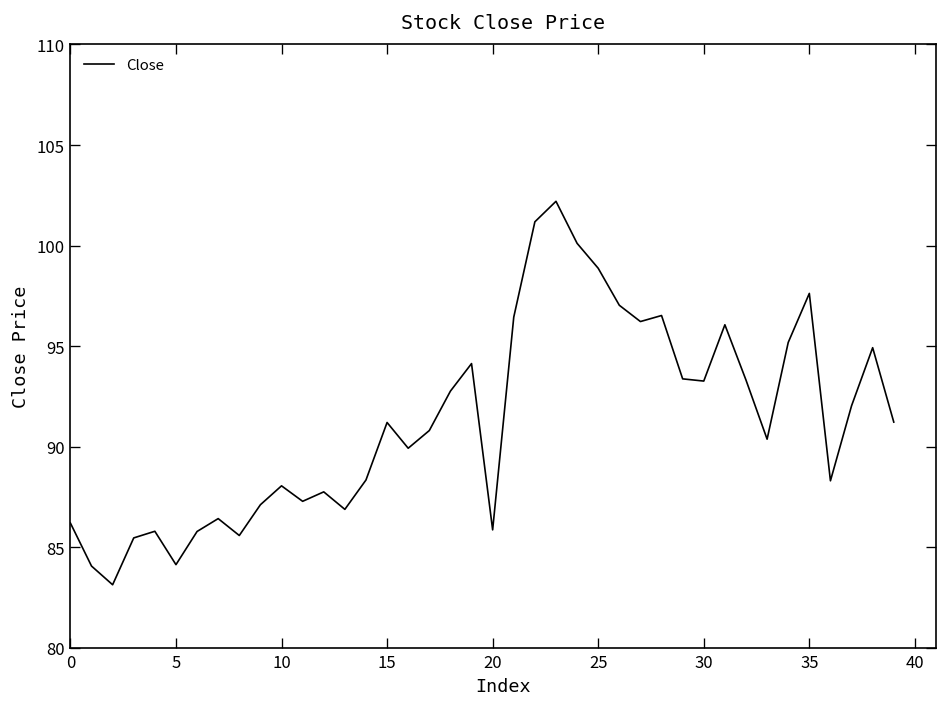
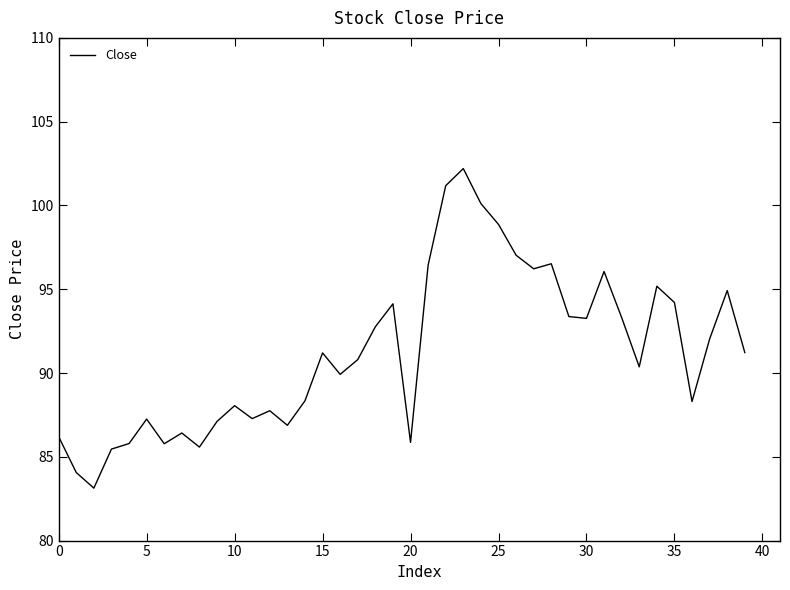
  {
    "0": 86.2,
-   "5": 84.1,
+   "5": 87.3,
    "10": 88.1,
    "15": 91.2,
    "20": 85.9,
    "25": 98.9,
    "30": 93.3,
-   "35": 97.6
+   "35": 94.2
  }
